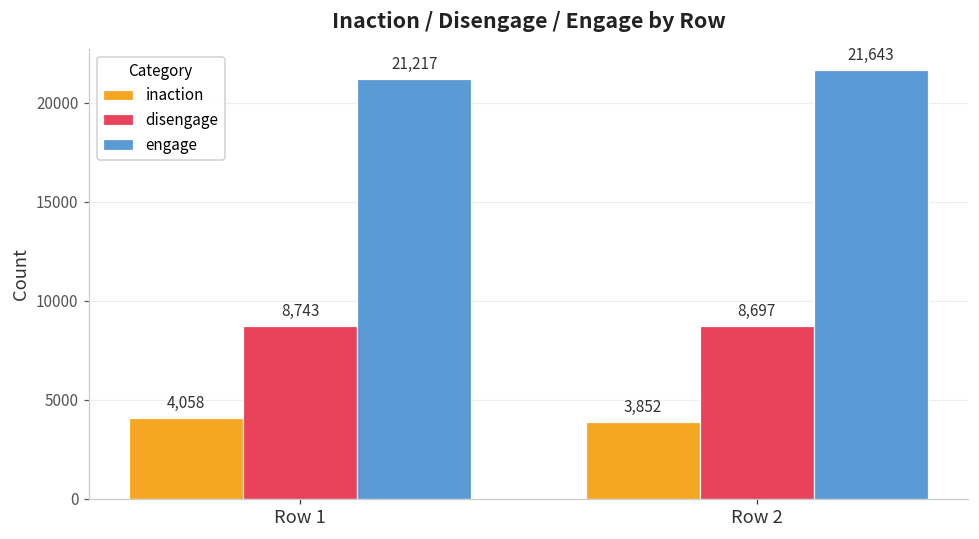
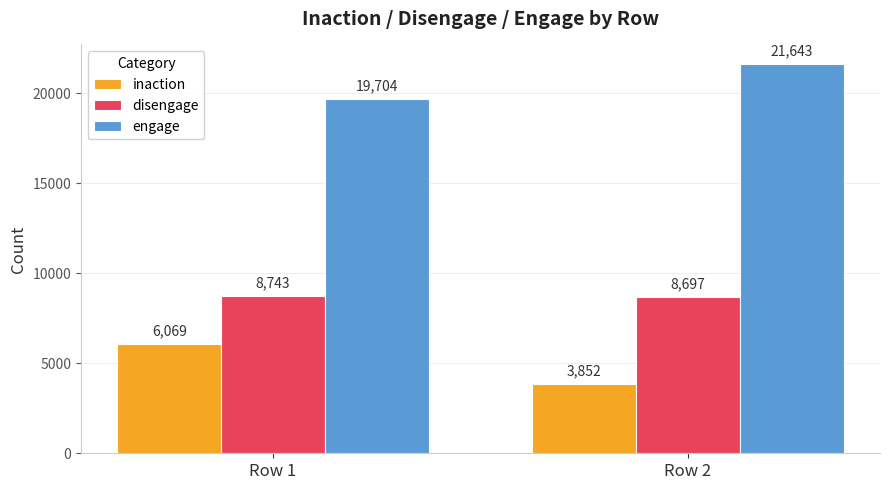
  {
    "inaction": {
-     "Row 1": "4,058",
+     "Row 1": "6,069",
      "Row 2": "3,852"
    },
    "disengage": {
      "Row 1": "8,743",
      "Row 2": "8,697"
    },
    "engage": {
-     "Row 1": "21,217",
+     "Row 1": "19,704",
      "Row 2": "21,643"
    }
  }
